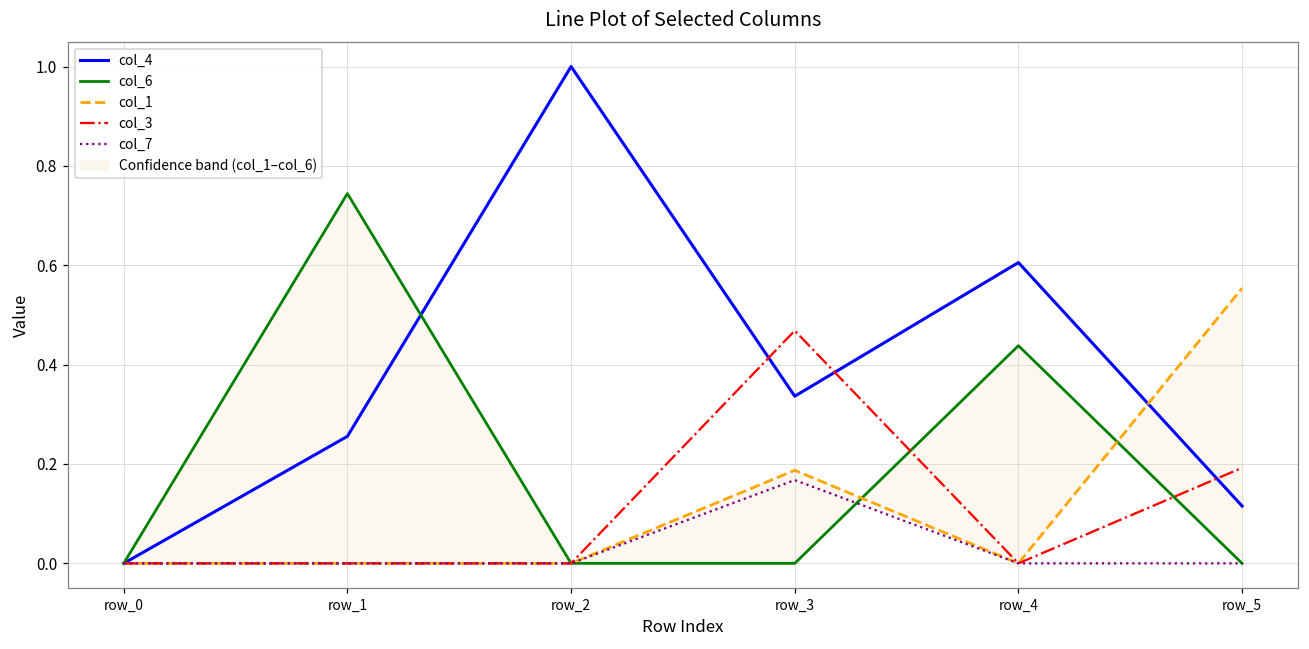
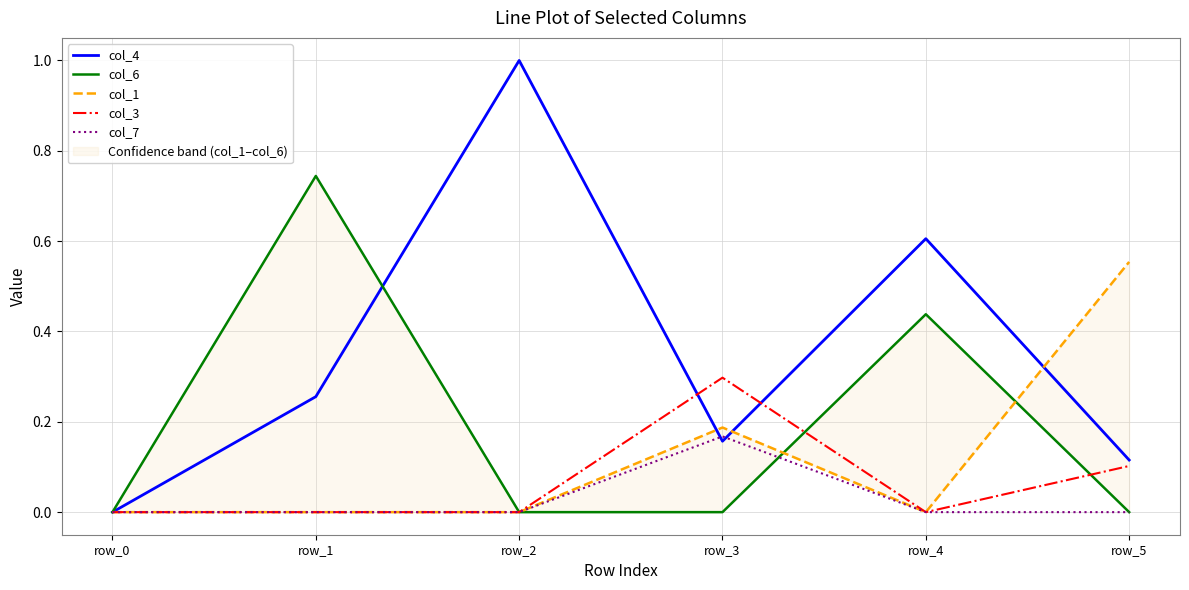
  {
    "col_4": {
      "row_1": 0.26,
      "row_2": 1.00,
-     "row_3": 0.34,
+     "row_3": 0.16,
      "row_4": 0.61,
      "row_5": 0.12
    },
    "col_6": {
      "row_3": 0.00
    },
    "col_3": {
-     "row_3": 0.47,
-     "row_5": 0.19
+     "row_3": 0.30,
+     "row_5": 0.10
    },
    "col_7": {
      "row_3": 0.17
    }
  }
